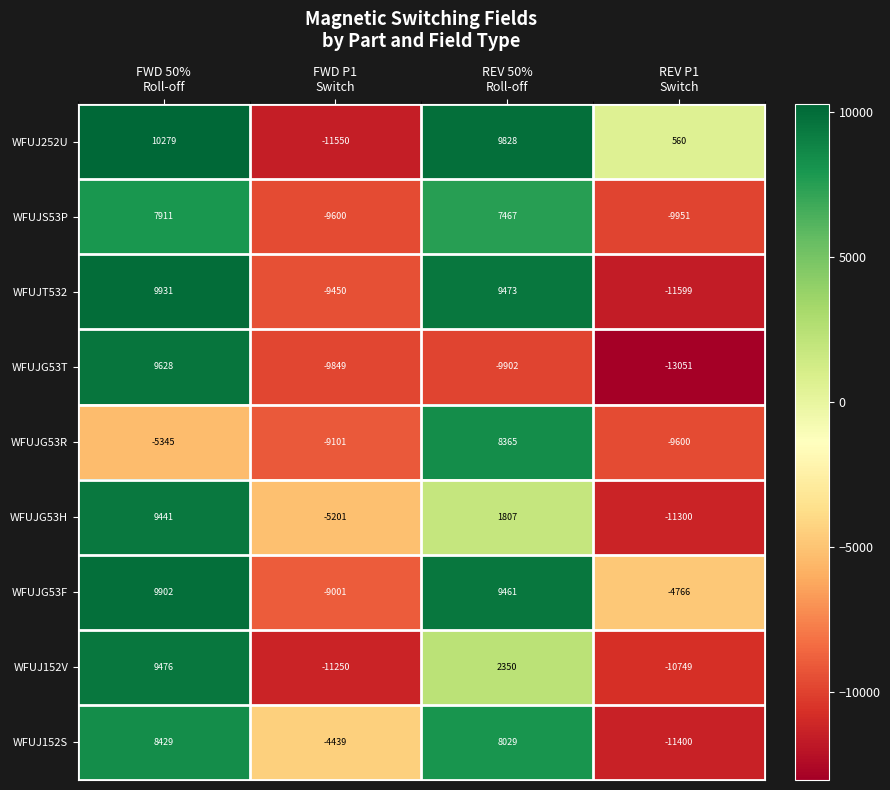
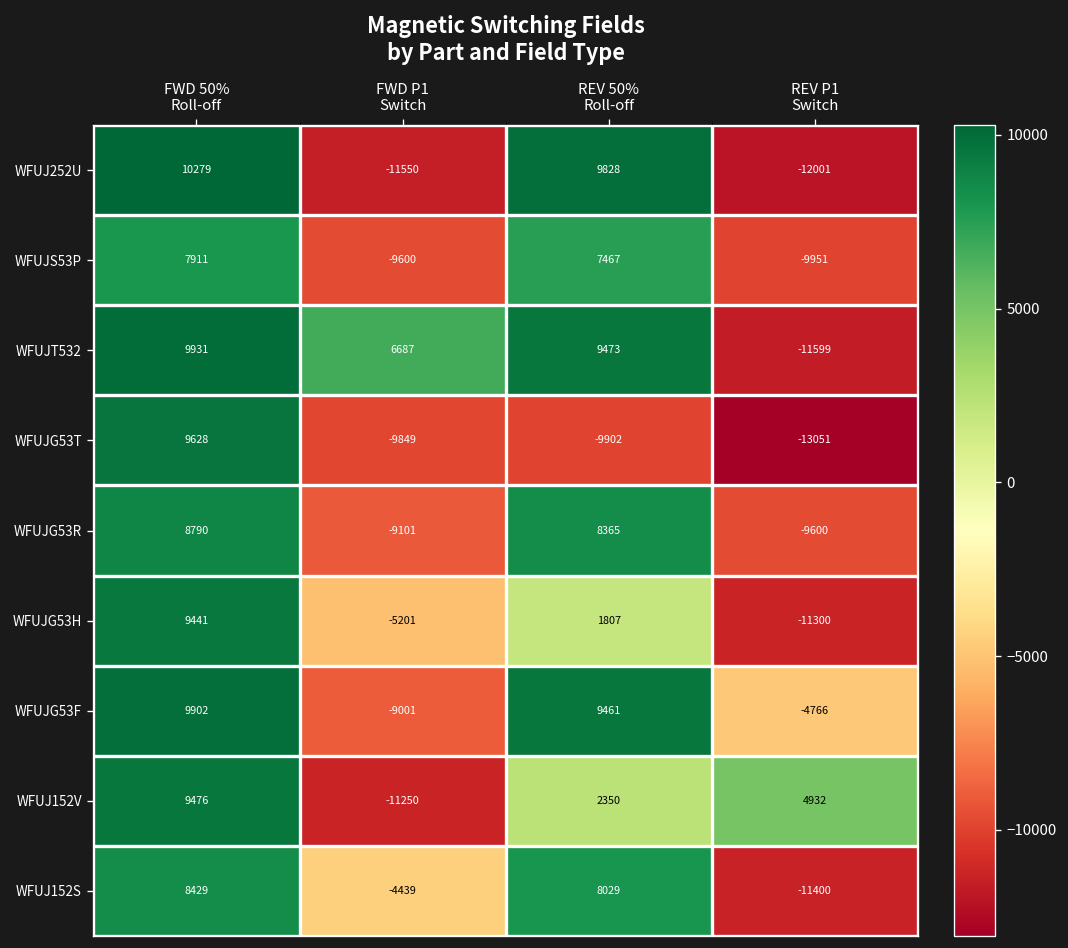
  {
    "WFUJ252U": {
      "FWD 50% Roll-off": 10279,
      "FWD P1 Switch": -11550,
      "REV 50% Roll-off": 9828,
-     "REV P1 Switch": 560
+     "REV P1 Switch": -12001
    },
    "WFUJS53P": {
      "FWD 50% Roll-off": 7911,
      "FWD P1 Switch": -9600,
      "REV 50% Roll-off": 7467,
      "REV P1 Switch": -9951
    },
    "WFUJT532": {
      "FWD 50% Roll-off": 9931,
-     "FWD P1 Switch": -9450,
+     "FWD P1 Switch": 6687,
      "REV 50% Roll-off": 9473,
      "REV P1 Switch": -11599
    },
    "WFUJG53T": {
      "FWD 50% Roll-off": 9628,
      "FWD P1 Switch": -9849,
      "REV 50% Roll-off": -9902,
      "REV P1 Switch": -13051
    },
    "WFUJG53R": {
-     "FWD 50% Roll-off": -5345,
+     "FWD 50% Roll-off": 8790,
      "FWD P1 Switch": -9101,
      "REV 50% Roll-off": 8365,
      "REV P1 Switch": -9600
    },
    "WFUJG53H": {
      "FWD 50% Roll-off": 9441,
      "FWD P1 Switch": -5201,
      "REV 50% Roll-off": 1807,
      "REV P1 Switch": -11300
    },
    "WFUJG53F": {
      "FWD 50% Roll-off": 9902,
      "FWD P1 Switch": -9001,
      "REV 50% Roll-off": 9461,
      "REV P1 Switch": -4766
    },
    "WFUJ152V": {
      "FWD 50% Roll-off": 9476,
      "FWD P1 Switch": -11250,
      "REV 50% Roll-off": 2350,
-     "REV P1 Switch": -10749
+     "REV P1 Switch": 4932
    },
    "WFUJ152S": {
      "FWD 50% Roll-off": 8429,
      "FWD P1 Switch": -4439,
      "REV 50% Roll-off": 8029,
      "REV P1 Switch": -11400
    }
  }
